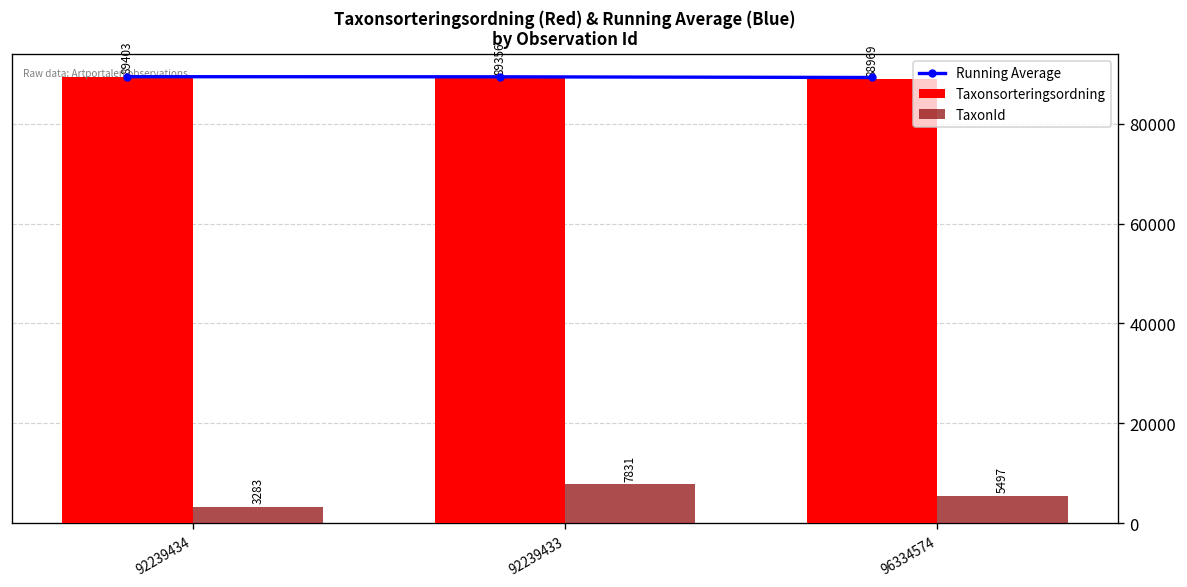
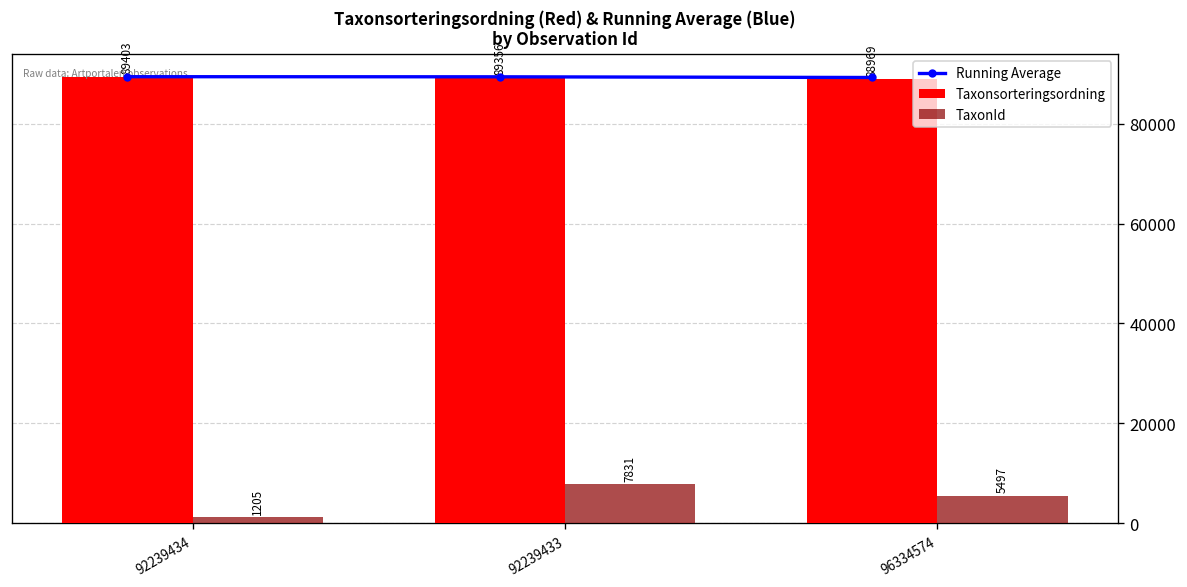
  {
    "Taxonsorteringsordning": {
      "92239434": 89403,
      "92239433": 89356
    },
    "TaxonId": {
-     "92239434": 3283,
+     "92239434": 1205,
      "92239433": 7831,
      "96334574": 5497
    }
  }
